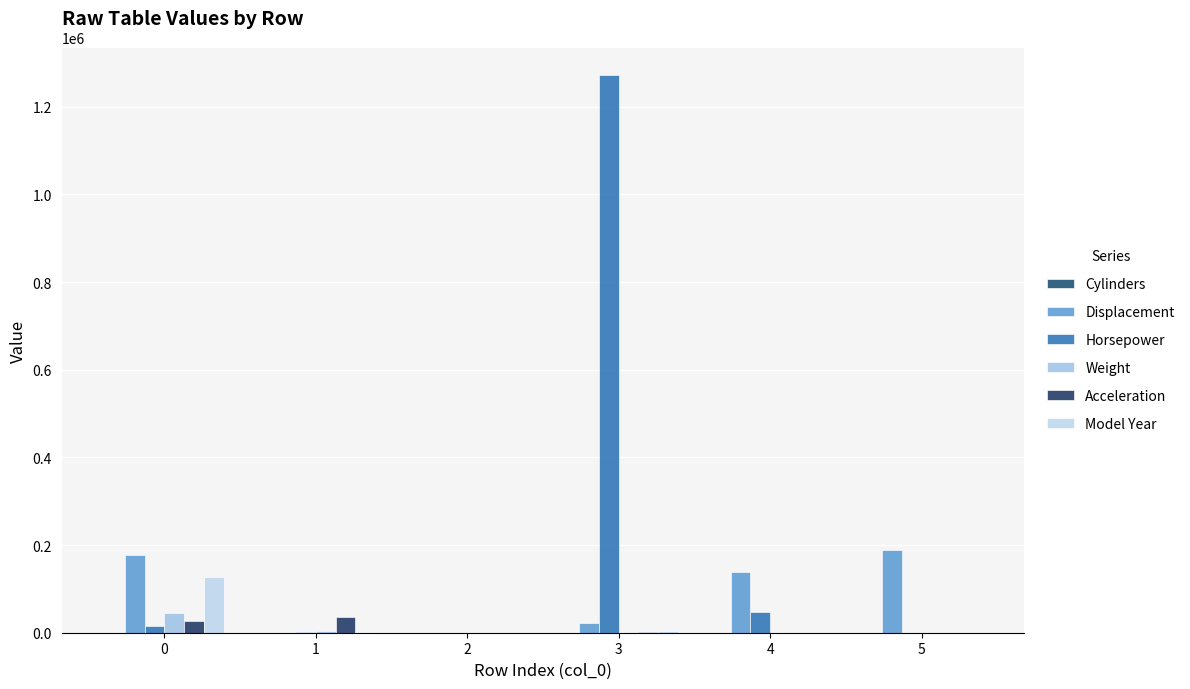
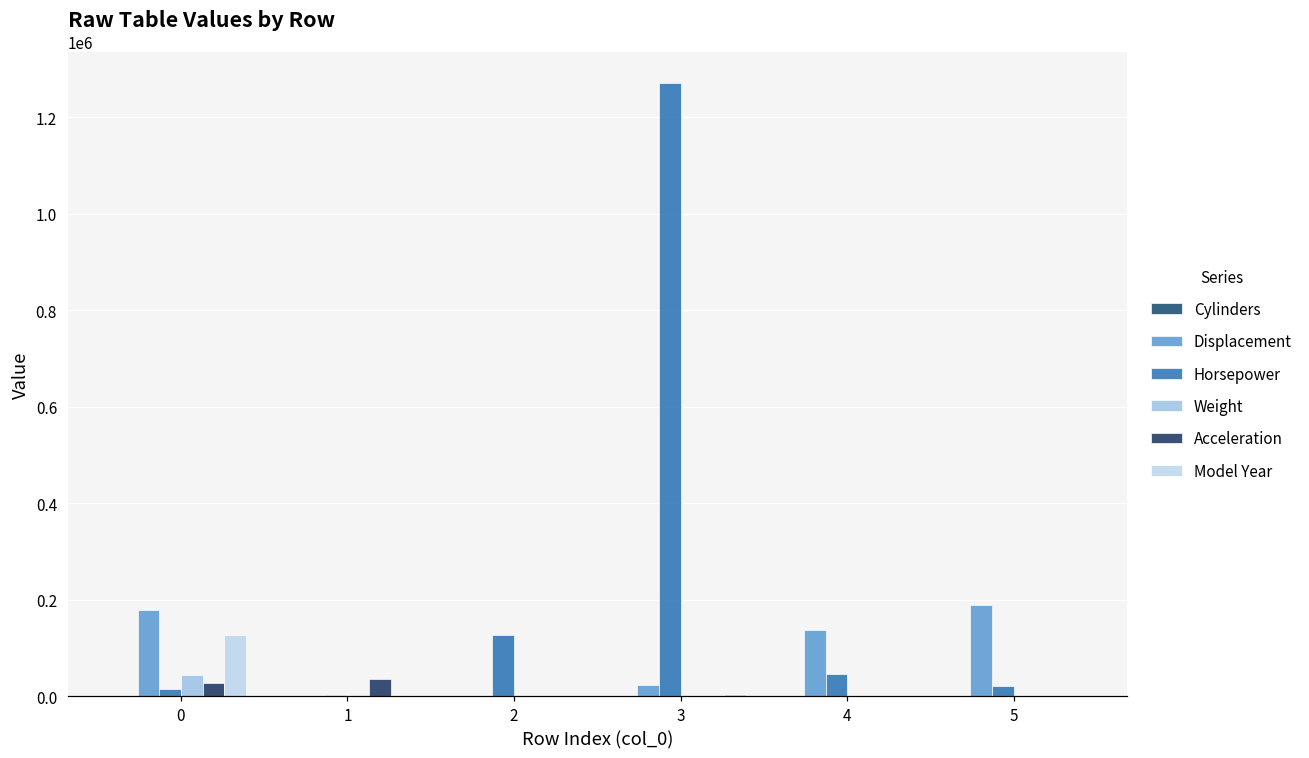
  {
    "Displacement": {
      "0": 180000,
      "1": 0,
      "3": 20000,
      "4": 140000,
      "5": 190000
    },
    "Horsepower": {
      "0": 10000,
-     "2": 0,
+     "2": 130000,
      "3": 1270000,
      "4": 50000,
-     "5": 0
+     "5": 20000
    }
  }
